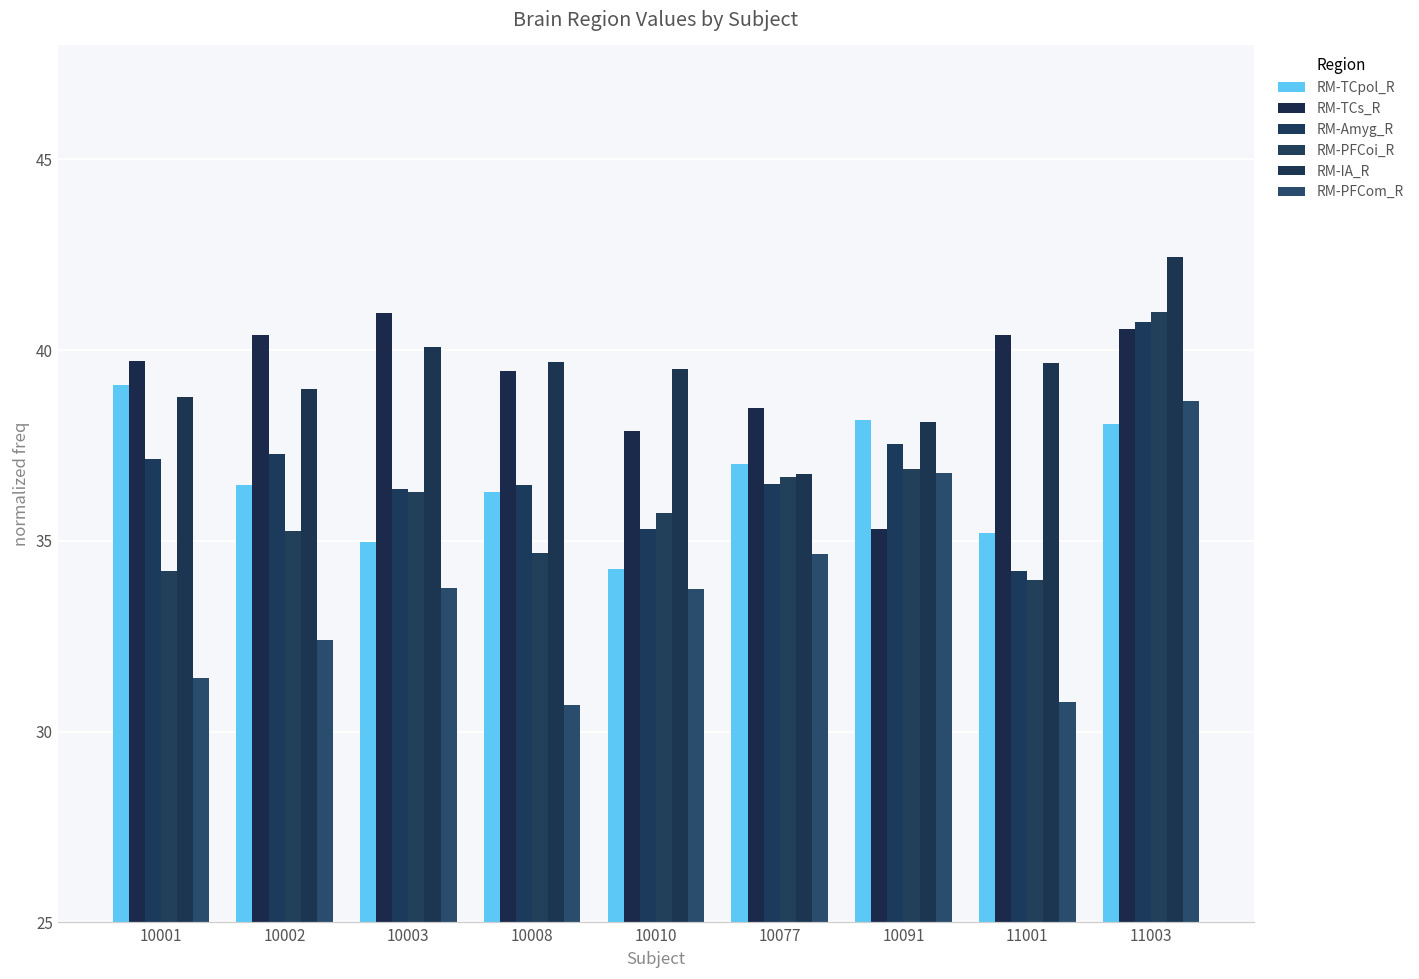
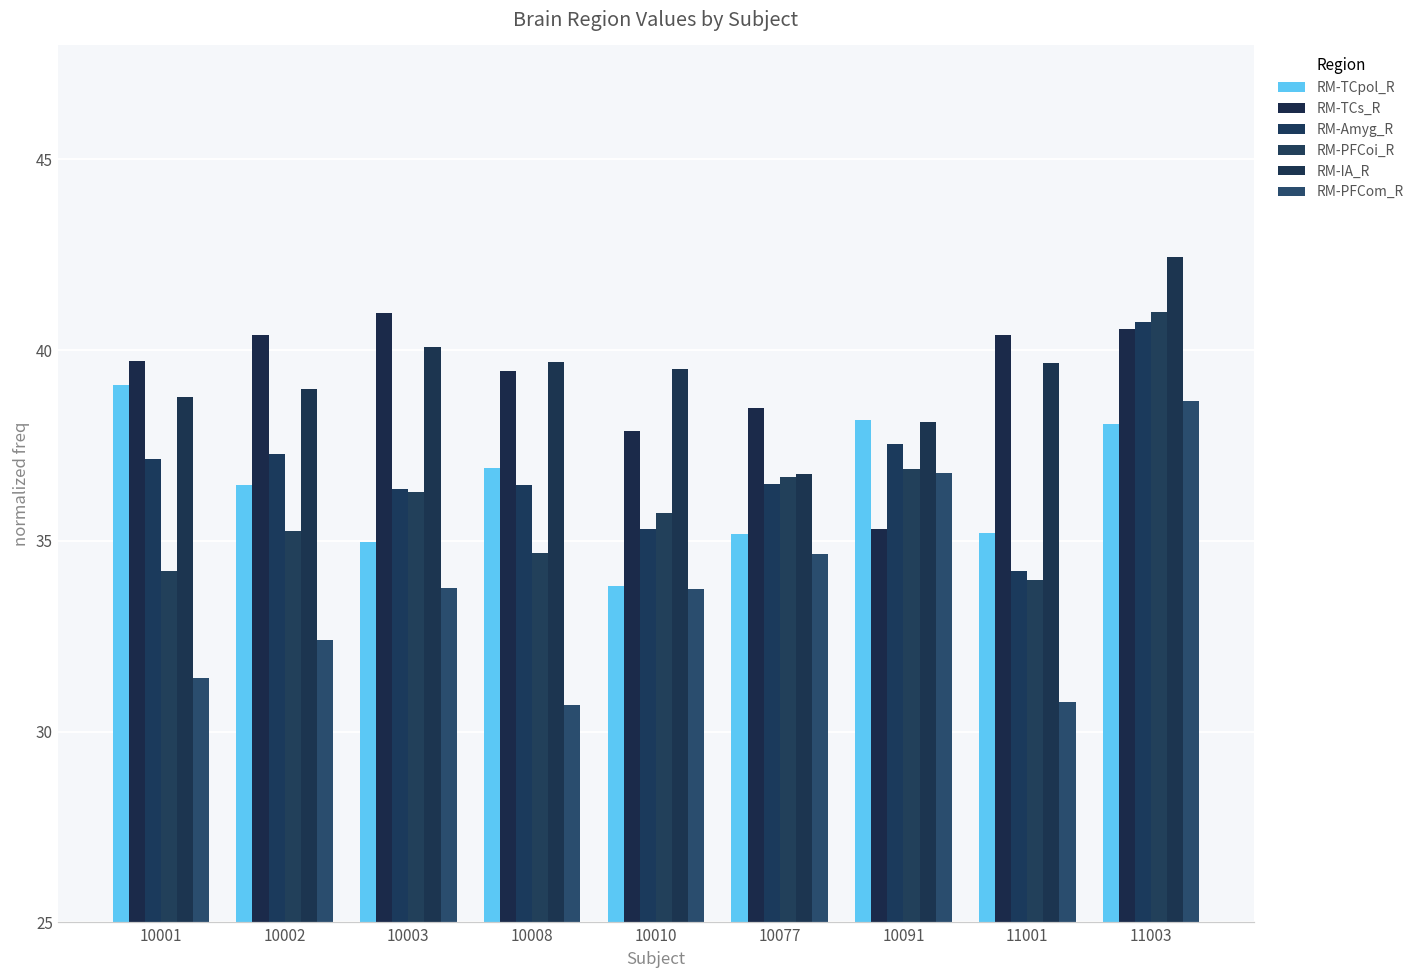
  {
    "RM-TCpol_R": {
      "10001": 39.1,
      "10002": 36.5,
      "10003": 35.0,
-     "10008": 36.3,
-     "10010": 34.3,
-     "10077": 37.0,
+     "10008": 36.9,
+     "10010": 33.8,
+     "10077": 35.2,
      "10091": 38.2,
      "11001": 35.2,
      "11003": 38.1
    }
  }
